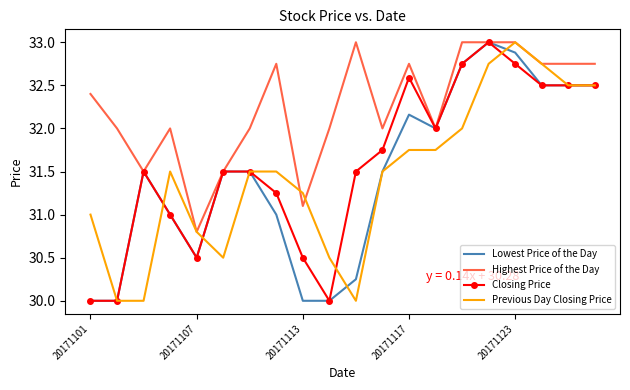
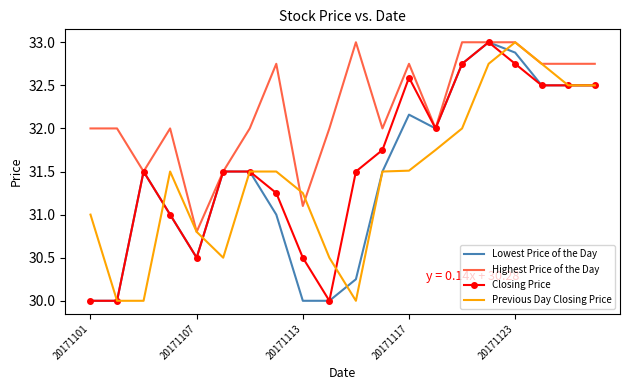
  {
    "Lowest Price of the Day": {
      "20171113": 30.0,
      "20171117": 32.2,
      "20171123": 32.9
    },
    "Highest Price of the Day": {
-     "20171101": 32.4,
+     "20171101": 32.0,
      "20171113": 31.1,
      "20171117": 32.8
    },
    "Closing Price": {
      "20171113": 30.5,
      "20171117": 32.6,
      "20171123": 32.8
    },
    "Previous Day Closing Price": {
      "20171101": 31.0,
      "20171113": 31.3,
-     "20171117": 31.8
+     "20171117": 31.5
    }
  }
